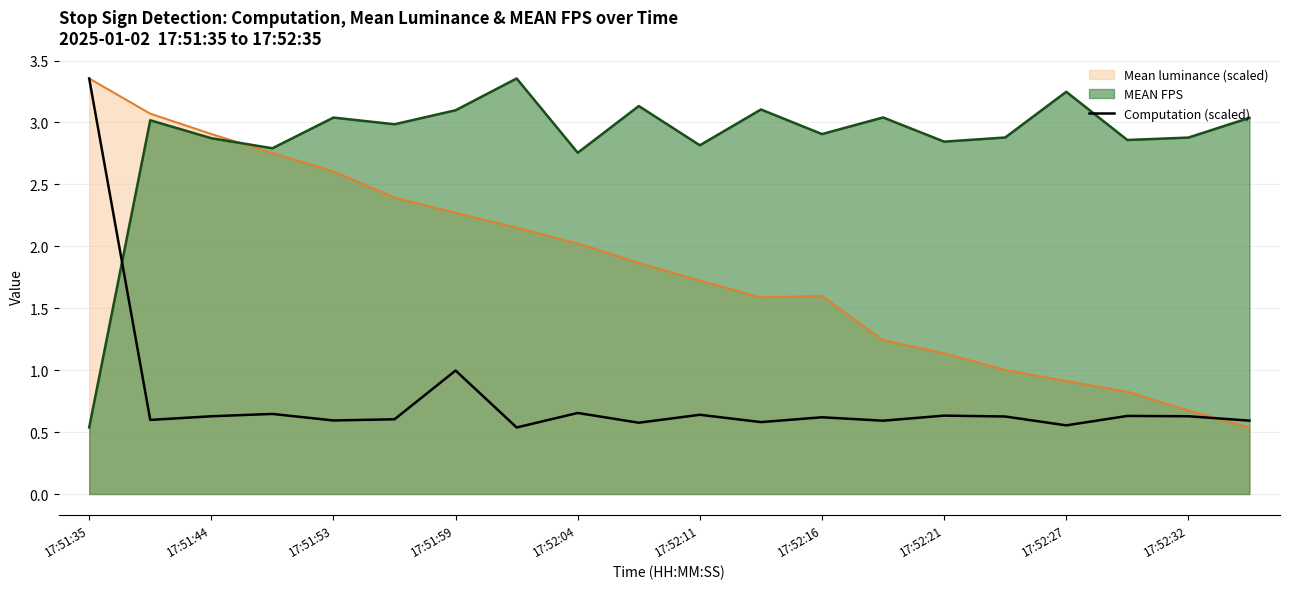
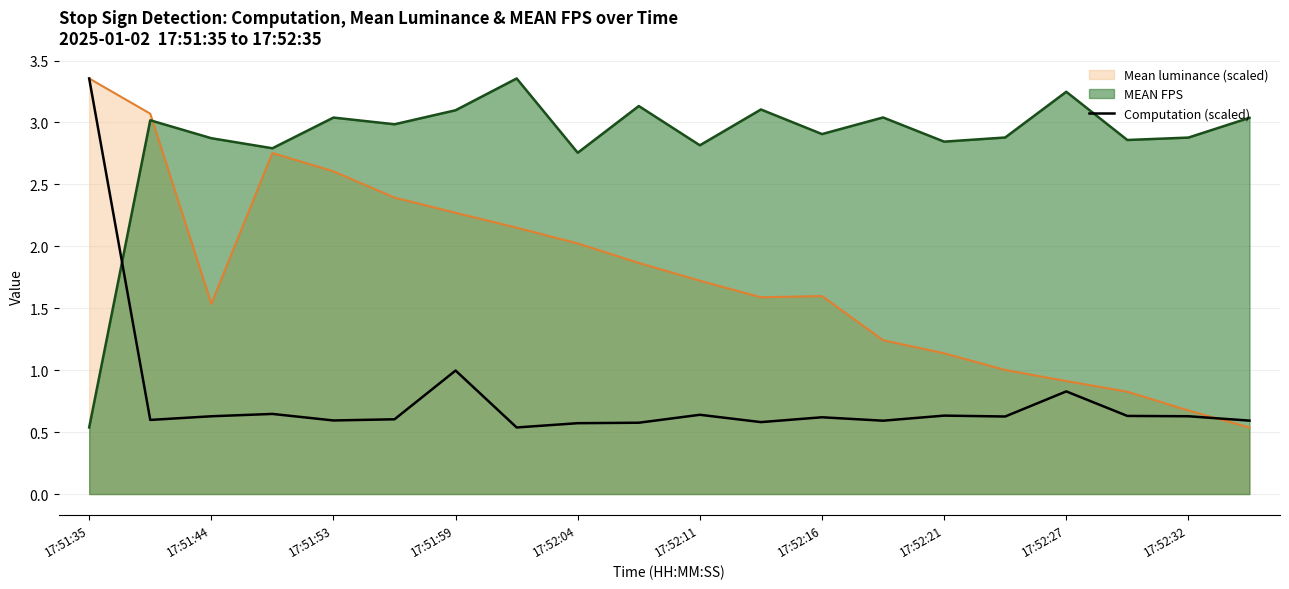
  {
    "Mean luminance (scaled)": {
-     "17:51:44": 2.91,
+     "17:51:44": 1.54,
      "17:51:53": 2.61,
      "17:51:59": 2.27,
      "17:52:04": 2.02,
      "17:52:11": 1.72,
      "17:52:16": 1.60,
      "17:52:21": 1.14,
      "17:52:27": 0.91,
      "17:52:32": 0.67
    },
    "MEAN FPS": {
      "17:51:35": 0.54,
      "17:51:44": 2.87,
      "17:51:53": 3.04,
      "17:51:59": 3.10,
      "17:52:04": 2.76,
      "17:52:11": 2.82,
      "17:52:16": 2.91,
      "17:52:21": 2.85,
      "17:52:27": 3.25,
      "17:52:32": 2.88
    },
    "Computation (scaled)": {
      "17:51:44": 0.63,
      "17:51:53": 0.59,
      "17:51:59": 1.00,
-     "17:52:04": 0.65,
+     "17:52:04": 0.57,
      "17:52:11": 0.64,
      "17:52:16": 0.62,
      "17:52:21": 0.63,
-     "17:52:27": 0.55,
+     "17:52:27": 0.83,
      "17:52:32": 0.63
    }
  }
